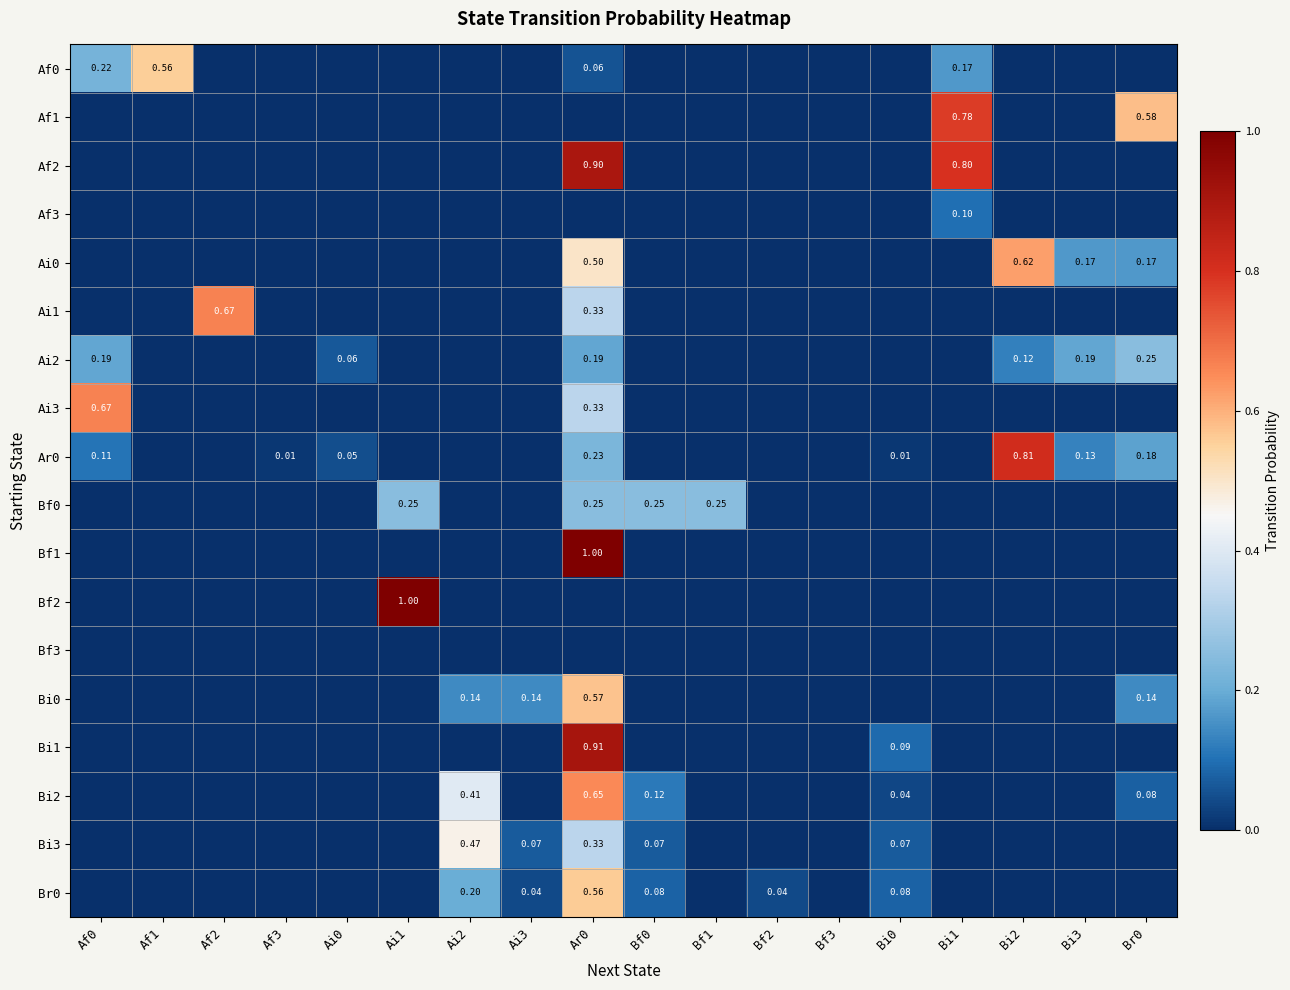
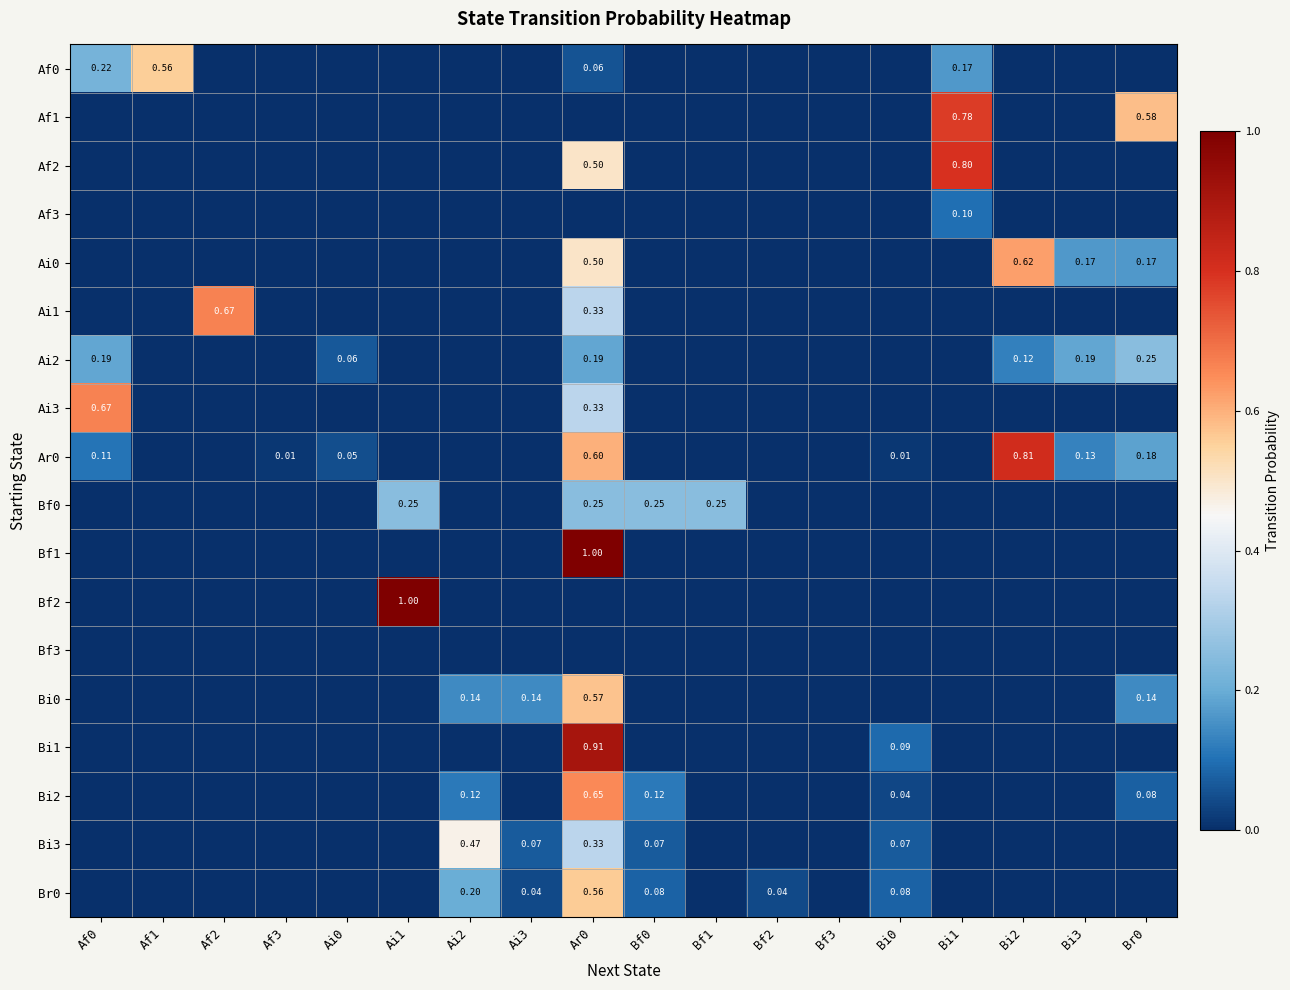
  {
    "Af0": {
      "Af0": 0.22,
      "Af1": 0.56,
      "Ar0": 0.06,
      "Bi1": 0.17
    },
    "Af1": {
      "Bi1": 0.78,
      "Br0": 0.58
    },
    "Af2": {
-     "Ar0": 0.90,
+     "Ar0": 0.50,
      "Bi1": 0.80
    },
    "Af3": {
      "Bi1": 0.10
    },
    "Ai0": {
      "Ar0": 0.50,
      "Bi2": 0.62,
      "Bi3": 0.17,
      "Br0": 0.17
    },
    "Ai1": {
      "Af2": 0.67,
      "Ar0": 0.33
    },
    "Ai2": {
      "Af0": 0.19,
      "Ai0": 0.06,
      "Ar0": 0.19,
      "Bi2": 0.12,
      "Bi3": 0.19,
      "Br0": 0.25
    },
    "Ai3": {
      "Af0": 0.67,
      "Ar0": 0.33
    },
    "Ar0": {
      "Af0": 0.11,
      "Af3": 0.01,
      "Ai0": 0.05,
-     "Ar0": 0.23,
+     "Ar0": 0.60,
      "Bi0": 0.01,
      "Bi2": 0.81,
      "Bi3": 0.13,
      "Br0": 0.18
    },
    "Bf0": {
      "Ai1": 0.25,
      "Ar0": 0.25,
      "Bf0": 0.25,
      "Bf1": 0.25
    },
    "Bf1": {
      "Ar0": 1.00
    },
    "Bf2": {
      "Ai1": 1.00
    },
    "Bi0": {
      "Ai2": 0.14,
      "Ai3": 0.14,
      "Ar0": 0.57,
      "Br0": 0.14
    },
    "Bi1": {
      "Ar0": 0.91,
      "Bi0": 0.09
    },
    "Bi2": {
-     "Ai2": 0.41,
+     "Ai2": 0.12,
      "Ar0": 0.65,
      "Bf0": 0.12,
      "Bi0": 0.04,
      "Br0": 0.08
    },
    "Bi3": {
      "Ai2": 0.47,
      "Ai3": 0.07,
      "Ar0": 0.33,
      "Bf0": 0.07,
      "Bi0": 0.07
    },
    "Br0": {
      "Ai2": 0.20,
      "Ai3": 0.04,
      "Ar0": 0.56,
      "Bf0": 0.08,
      "Bf2": 0.04,
      "Bi0": 0.08
    }
  }
